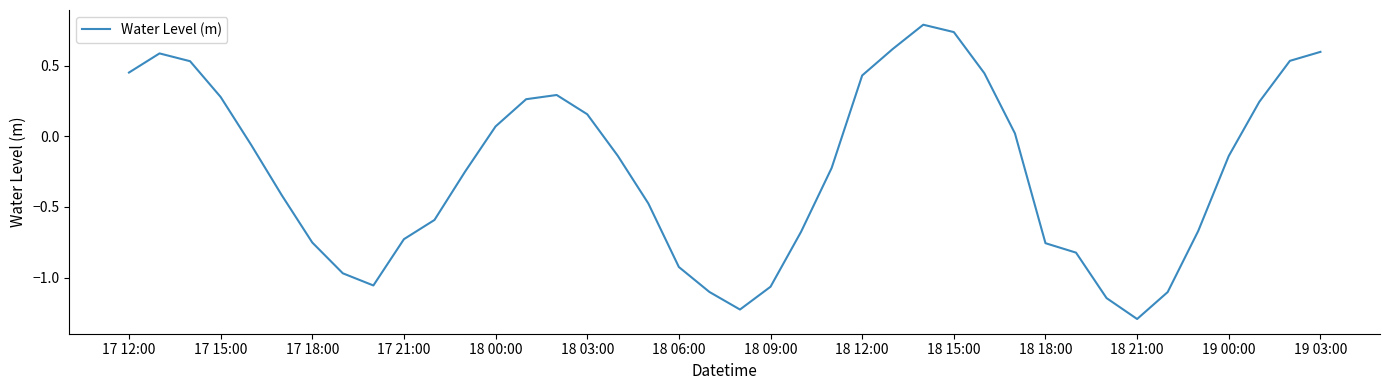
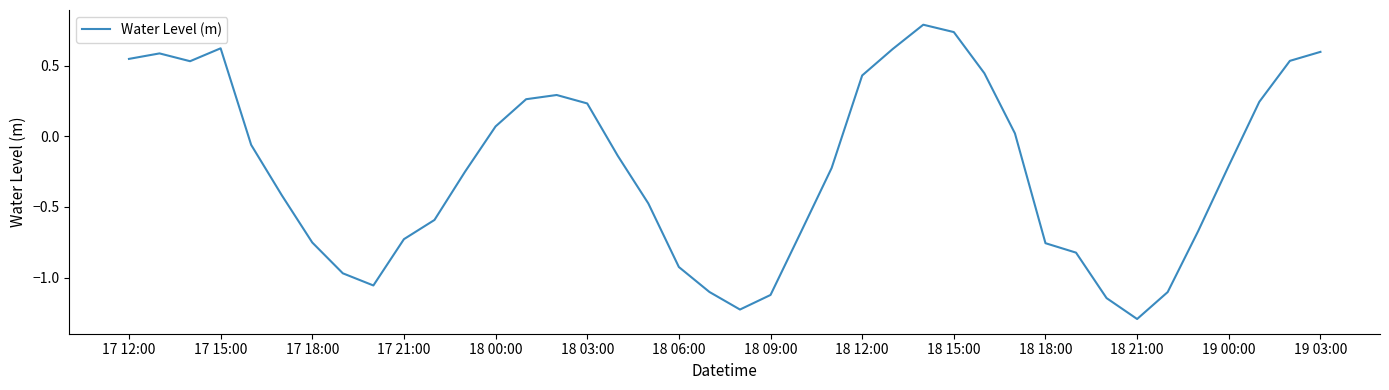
  {
-   "17 12:00": 0.45,
-   "17 15:00": 0.28,
+   "17 12:00": 0.55,
+   "17 15:00": 0.62,
    "17 18:00": -0.75,
    "17 21:00": -0.73,
    "18 00:00": 0.07,
-   "18 03:00": 0.16,
+   "18 03:00": 0.23,
    "18 06:00": -0.93,
-   "18 09:00": -1.07,
+   "18 09:00": -1.12,
    "18 12:00": 0.43,
    "18 15:00": 0.74,
    "18 18:00": -0.76,
    "18 21:00": -1.29,
-   "19 00:00": -0.14,
+   "19 00:00": -0.21,
    "19 03:00": 0.60
  }
